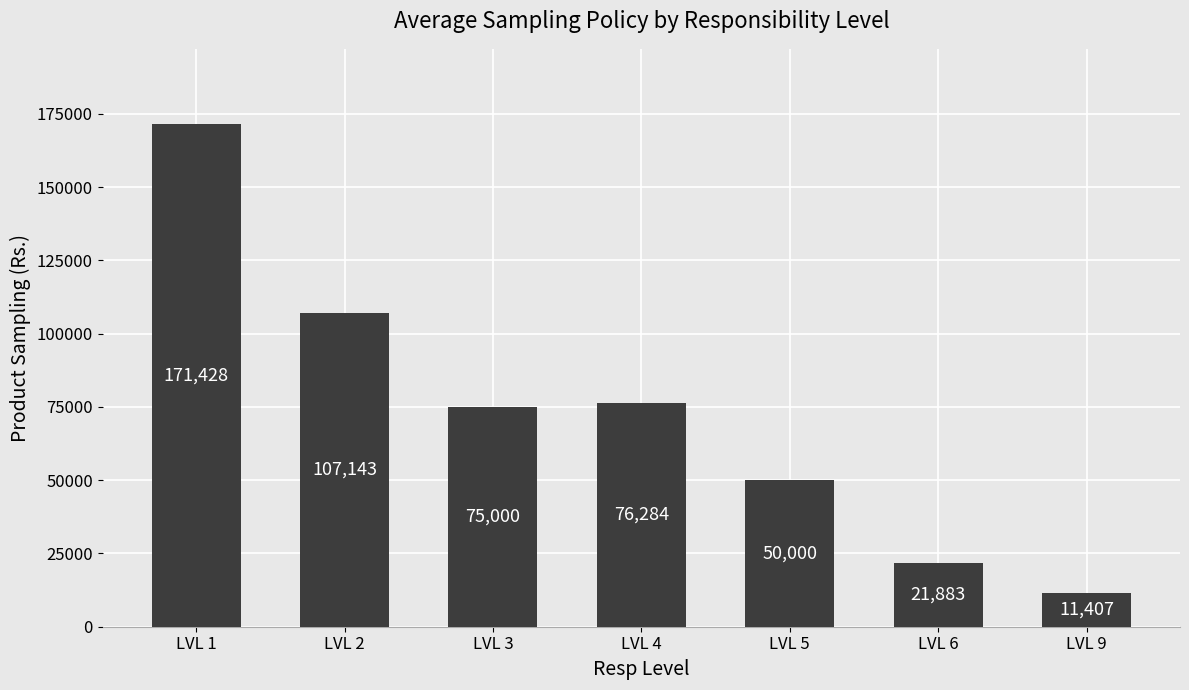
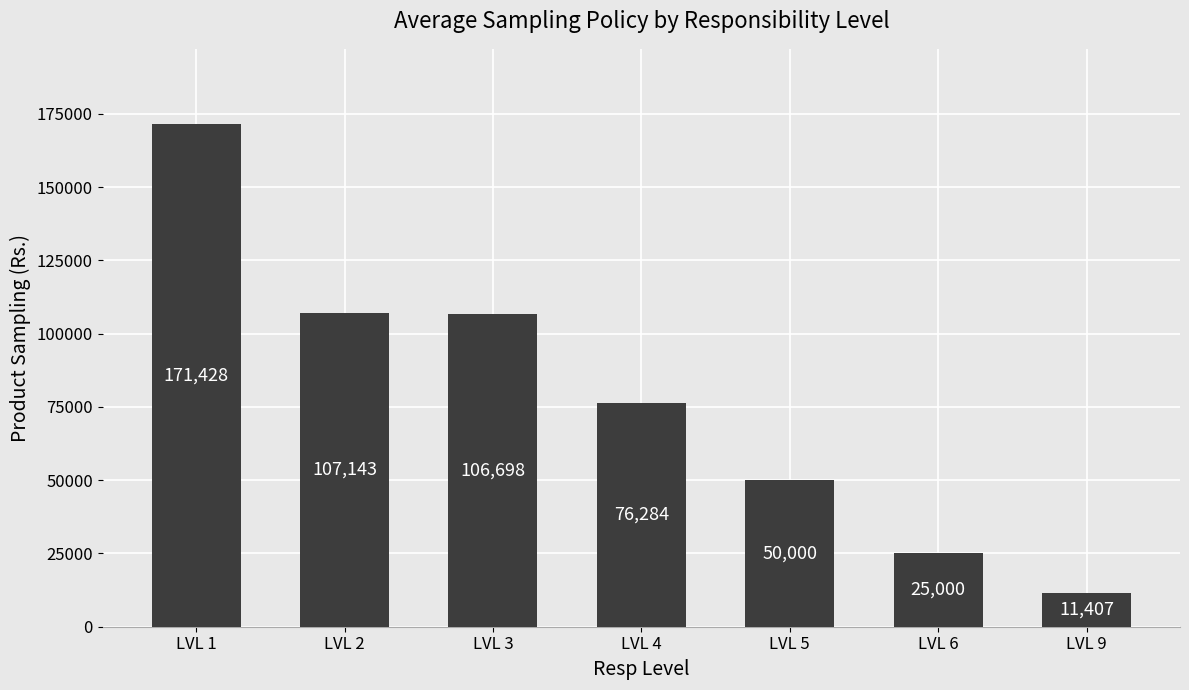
  {
    "LVL 1": "171,428",
    "LVL 2": "107,143",
-   "LVL 3": "75,000",
+   "LVL 3": "106,698",
    "LVL 4": "76,284",
    "LVL 5": "50,000",
-   "LVL 6": "21,883",
+   "LVL 6": "25,000",
    "LVL 9": "11,407"
  }
